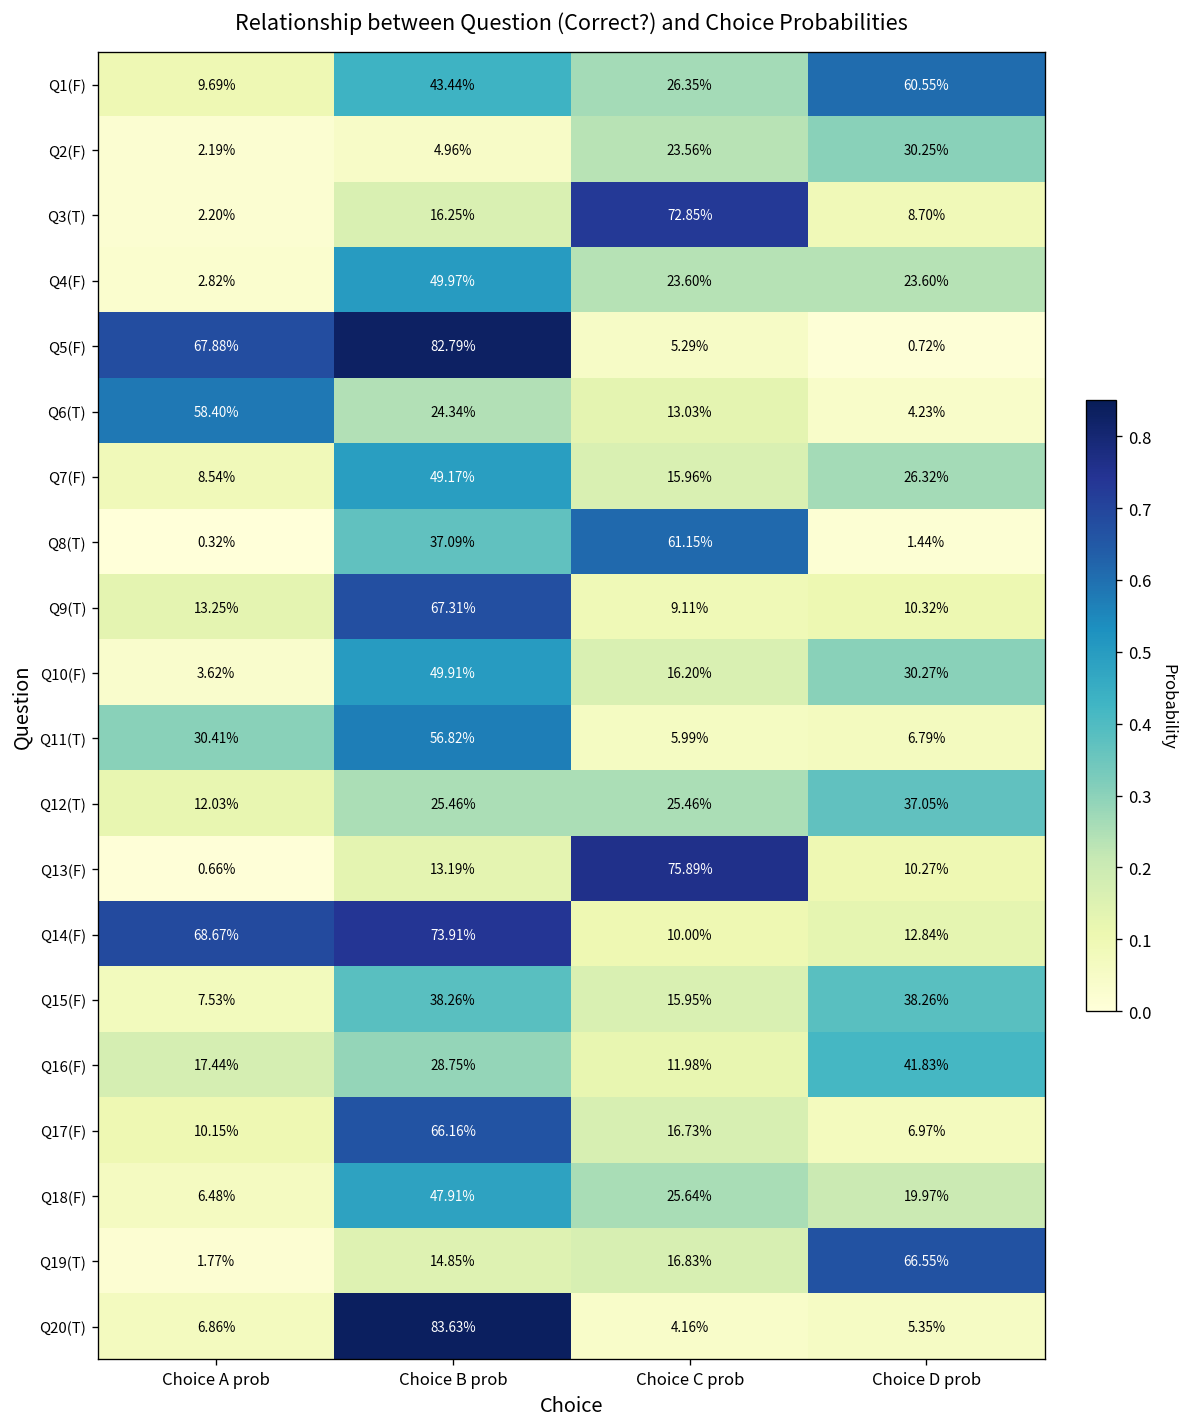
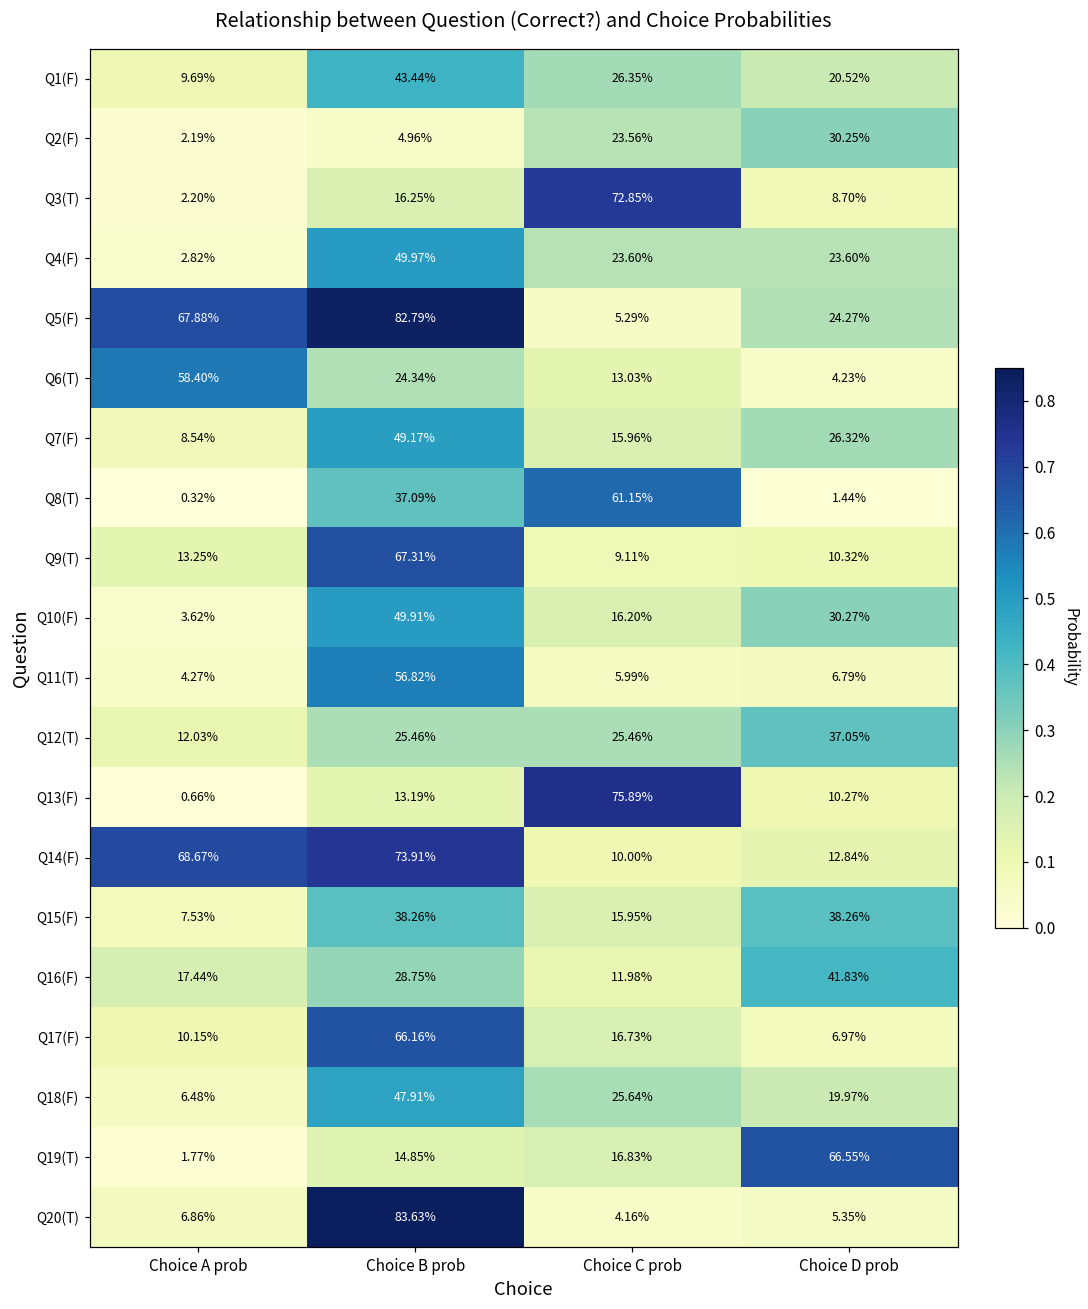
  {
    "Q1(F)": {
      "Choice A prob": "9.69%",
      "Choice B prob": "43.44%",
      "Choice C prob": "26.35%",
-     "Choice D prob": "60.55%"
+     "Choice D prob": "20.52%"
    },
    "Q2(F)": {
      "Choice A prob": "2.19%",
      "Choice B prob": "4.96%",
      "Choice C prob": "23.56%",
      "Choice D prob": "30.25%"
    },
    "Q3(T)": {
      "Choice A prob": "2.20%",
      "Choice B prob": "16.25%",
      "Choice C prob": "72.85%",
      "Choice D prob": "8.70%"
    },
    "Q4(F)": {
      "Choice A prob": "2.82%",
      "Choice B prob": "49.97%",
      "Choice C prob": "23.60%",
      "Choice D prob": "23.60%"
    },
    "Q5(F)": {
      "Choice A prob": "67.88%",
      "Choice B prob": "82.79%",
      "Choice C prob": "5.29%",
-     "Choice D prob": "0.72%"
+     "Choice D prob": "24.27%"
    },
    "Q6(T)": {
      "Choice A prob": "58.40%",
      "Choice B prob": "24.34%",
      "Choice C prob": "13.03%",
      "Choice D prob": "4.23%"
    },
    "Q7(F)": {
      "Choice A prob": "8.54%",
      "Choice B prob": "49.17%",
      "Choice C prob": "15.96%",
      "Choice D prob": "26.32%"
    },
    "Q8(T)": {
      "Choice A prob": "0.32%",
      "Choice B prob": "37.09%",
      "Choice C prob": "61.15%",
      "Choice D prob": "1.44%"
    },
    "Q9(T)": {
      "Choice A prob": "13.25%",
      "Choice B prob": "67.31%",
      "Choice C prob": "9.11%",
      "Choice D prob": "10.32%"
    },
    "Q10(F)": {
      "Choice A prob": "3.62%",
      "Choice B prob": "49.91%",
      "Choice C prob": "16.20%",
      "Choice D prob": "30.27%"
    },
    "Q11(T)": {
-     "Choice A prob": "30.41%",
+     "Choice A prob": "4.27%",
      "Choice B prob": "56.82%",
      "Choice C prob": "5.99%",
      "Choice D prob": "6.79%"
    },
    "Q12(T)": {
      "Choice A prob": "12.03%",
      "Choice B prob": "25.46%",
      "Choice C prob": "25.46%",
      "Choice D prob": "37.05%"
    },
    "Q13(F)": {
      "Choice A prob": "0.66%",
      "Choice B prob": "13.19%",
      "Choice C prob": "75.89%",
      "Choice D prob": "10.27%"
    },
    "Q14(F)": {
      "Choice A prob": "68.67%",
      "Choice B prob": "73.91%",
      "Choice C prob": "10.00%",
      "Choice D prob": "12.84%"
    },
    "Q15(F)": {
      "Choice A prob": "7.53%",
      "Choice B prob": "38.26%",
      "Choice C prob": "15.95%",
      "Choice D prob": "38.26%"
    },
    "Q16(F)": {
      "Choice A prob": "17.44%",
      "Choice B prob": "28.75%",
      "Choice C prob": "11.98%",
      "Choice D prob": "41.83%"
    },
    "Q17(F)": {
      "Choice A prob": "10.15%",
      "Choice B prob": "66.16%",
      "Choice C prob": "16.73%",
      "Choice D prob": "6.97%"
    },
    "Q18(F)": {
      "Choice A prob": "6.48%",
      "Choice B prob": "47.91%",
      "Choice C prob": "25.64%",
      "Choice D prob": "19.97%"
    },
    "Q19(T)": {
      "Choice A prob": "1.77%",
      "Choice B prob": "14.85%",
      "Choice C prob": "16.83%",
      "Choice D prob": "66.55%"
    },
    "Q20(T)": {
      "Choice A prob": "6.86%",
      "Choice B prob": "83.63%",
      "Choice C prob": "4.16%",
      "Choice D prob": "5.35%"
    }
  }
